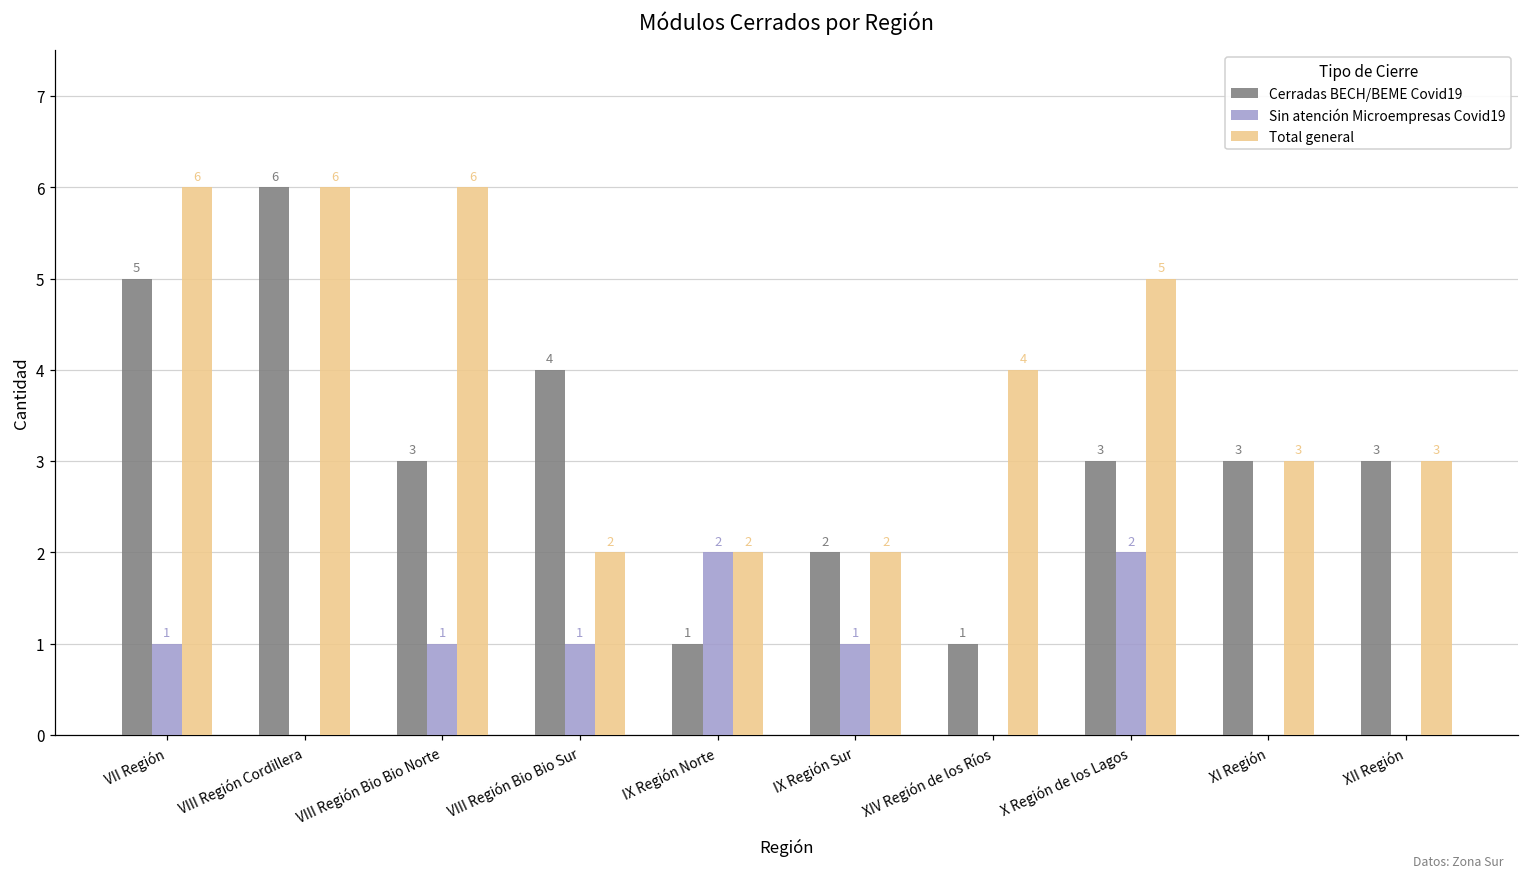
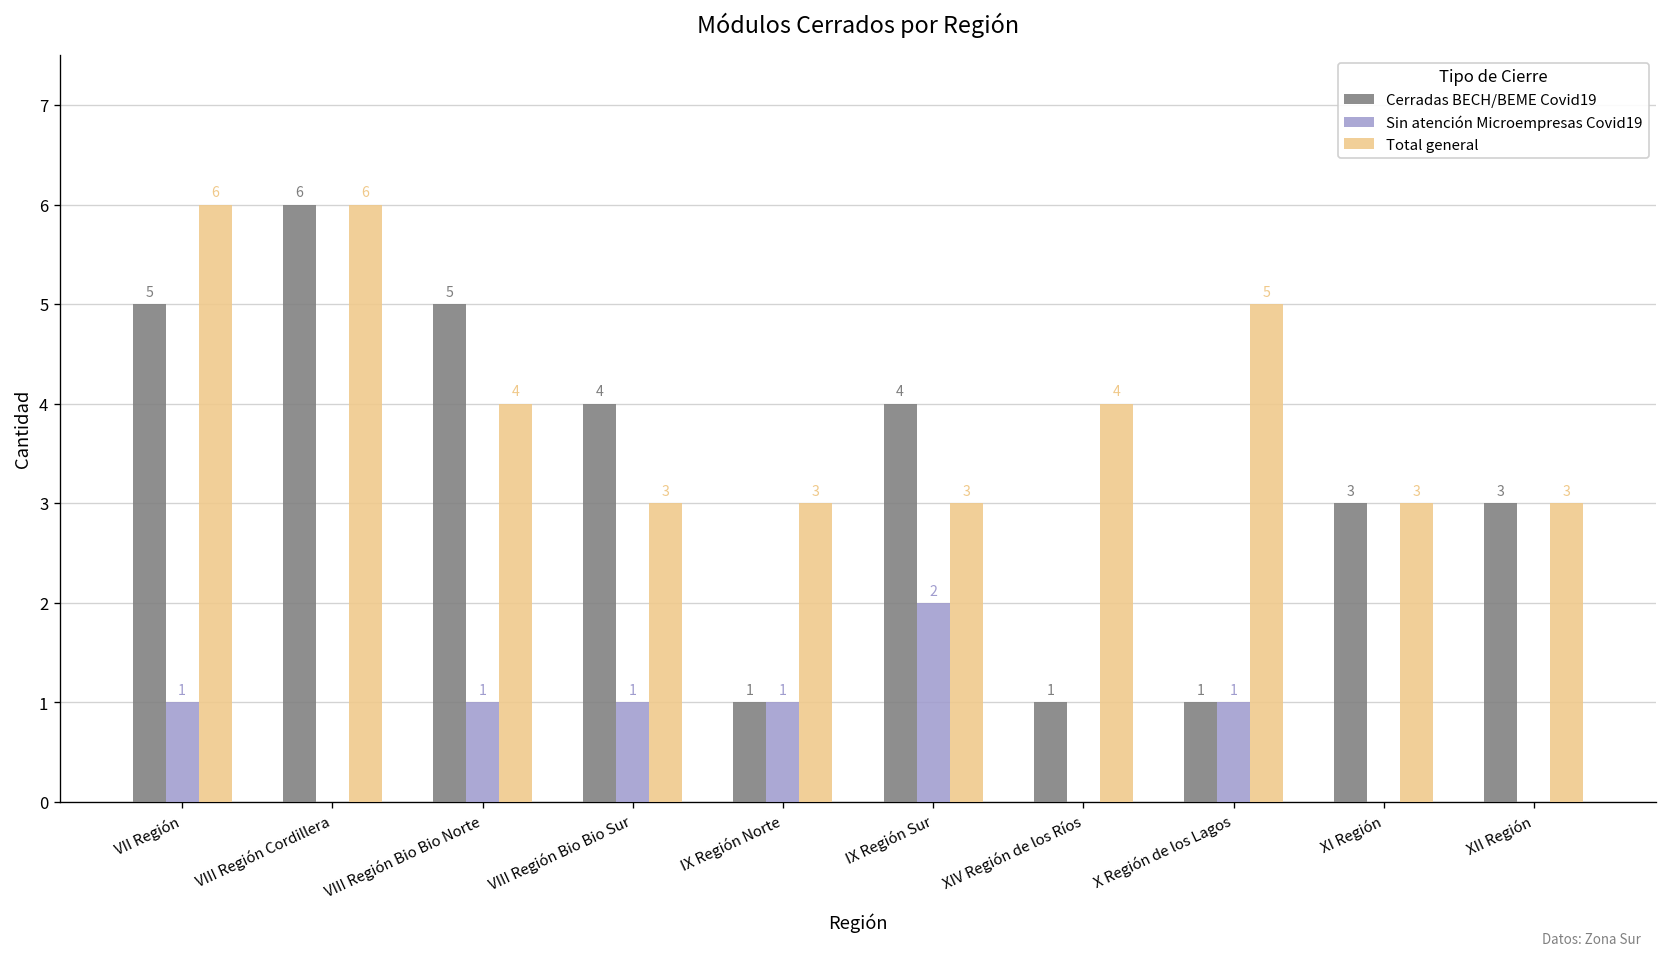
  {
    "Cerradas BECH/BEME Covid19": {
      "VII Región": 5,
      "VIII Región Cordillera": 6,
-     "VIII Región Bio Bio Norte": 3,
+     "VIII Región Bio Bio Norte": 5,
      "VIII Región Bio Bio Sur": 4,
      "IX Región Norte": 1,
-     "IX Región Sur": 2,
+     "IX Región Sur": 4,
      "XIV Región de los Ríos": 1,
-     "X Región de los Lagos": 3,
+     "X Región de los Lagos": 1,
      "XI Región": 3,
      "XII Región": 3
    },
    "Sin atención Microempresas Covid19": {
      "VII Región": 1,
      "VIII Región Bio Bio Norte": 1,
      "VIII Región Bio Bio Sur": 1,
-     "IX Región Norte": 2,
-     "IX Región Sur": 1,
-     "X Región de los Lagos": 2
+     "IX Región Norte": 1,
+     "IX Región Sur": 2,
+     "X Región de los Lagos": 1
    },
    "Total general": {
      "VII Región": 6,
      "VIII Región Cordillera": 6,
-     "VIII Región Bio Bio Norte": 6,
-     "VIII Región Bio Bio Sur": 2,
-     "IX Región Norte": 2,
-     "IX Región Sur": 2,
+     "VIII Región Bio Bio Norte": 4,
+     "VIII Región Bio Bio Sur": 3,
+     "IX Región Norte": 3,
+     "IX Región Sur": 3,
      "XIV Región de los Ríos": 4,
      "X Región de los Lagos": 5,
      "XI Región": 3,
      "XII Región": 3
    }
  }
